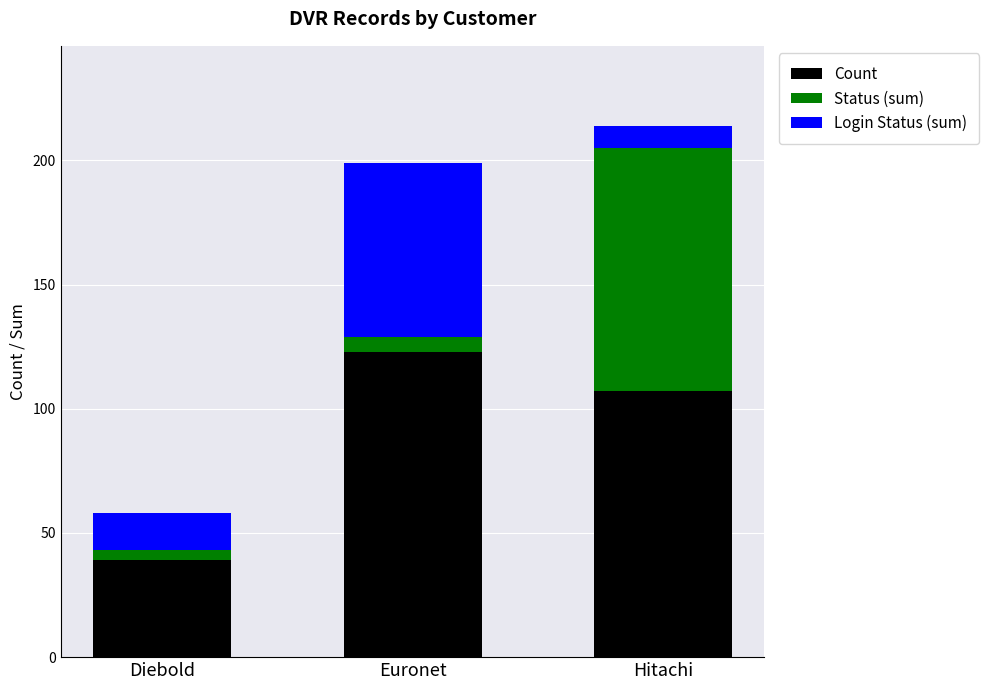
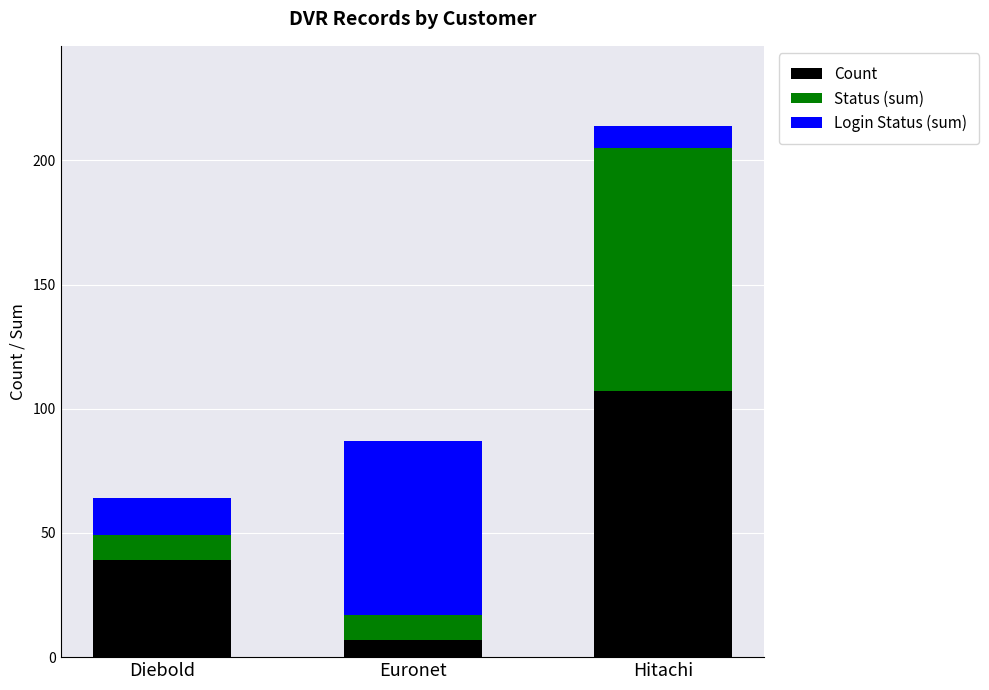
  {
    "Count": {
      "Diebold": 39,
-     "Euronet": 123,
+     "Euronet": 7,
      "Hitachi": 107
    },
    "Status (sum)": {
-     "Diebold": 4,
-     "Euronet": 6,
+     "Diebold": 10,
+     "Euronet": 10,
      "Hitachi": 98
    },
    "Login Status (sum)": {
      "Diebold": 15,
      "Euronet": 70,
      "Hitachi": 9
    }
  }
